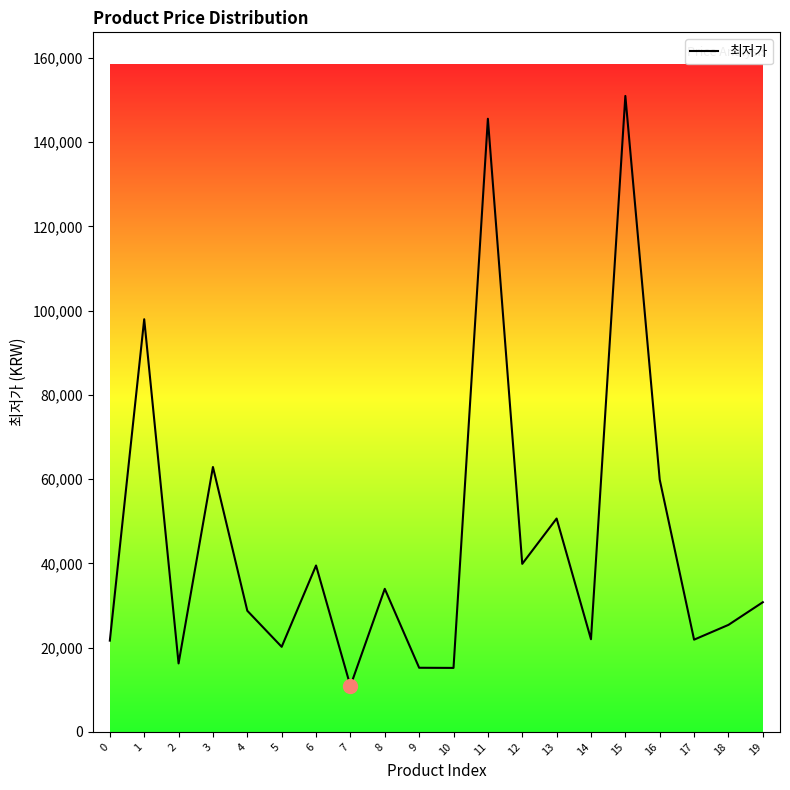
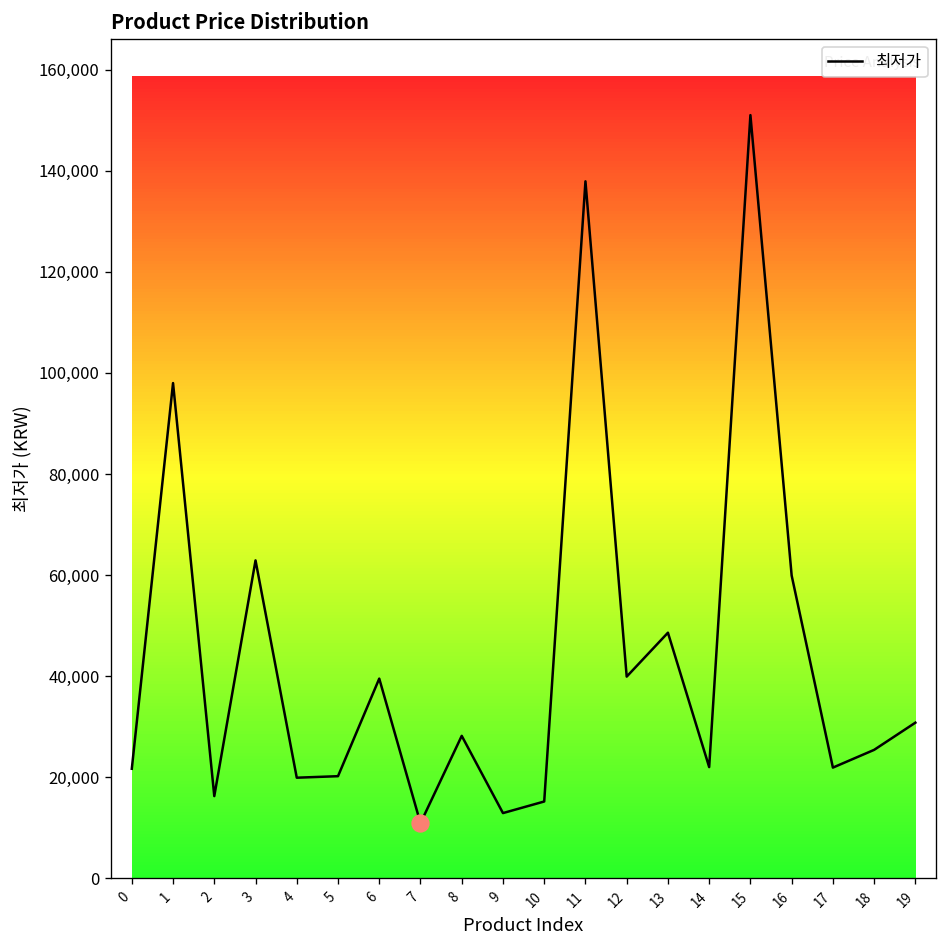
  {
    "최저가": {
      "0": "22,000",
      "1": "98,000",
      "2": "16,000",
      "3": "63,000",
-     "4": "29,000",
+     "4": "20,000",
      "5": "20,000",
      "6": "40,000",
-     "8": "34,000",
-     "9": "15,000",
+     "8": "28,000",
+     "9": "13,000",
      "10": "15,000",
-     "11": "146,000",
+     "11": "138,000",
      "12": "40,000",
-     "13": "51,000",
+     "13": "49,000",
      "14": "22,000",
      "15": "151,000",
      "16": "60,000",
      "17": "22,000",
      "18": "25,000",
      "19": "31,000"
    }
  }
